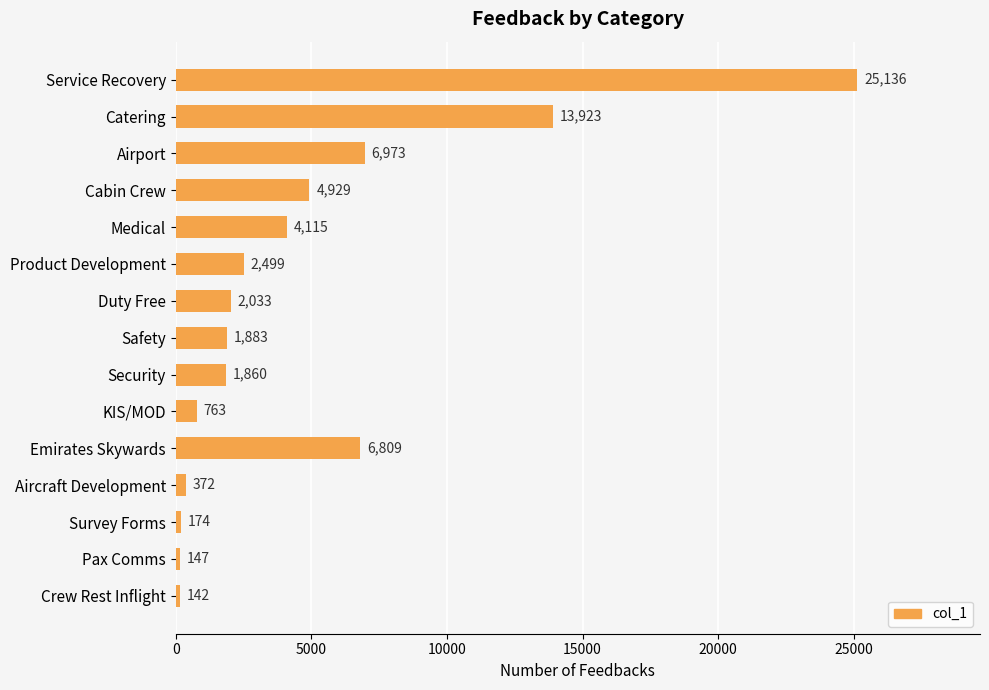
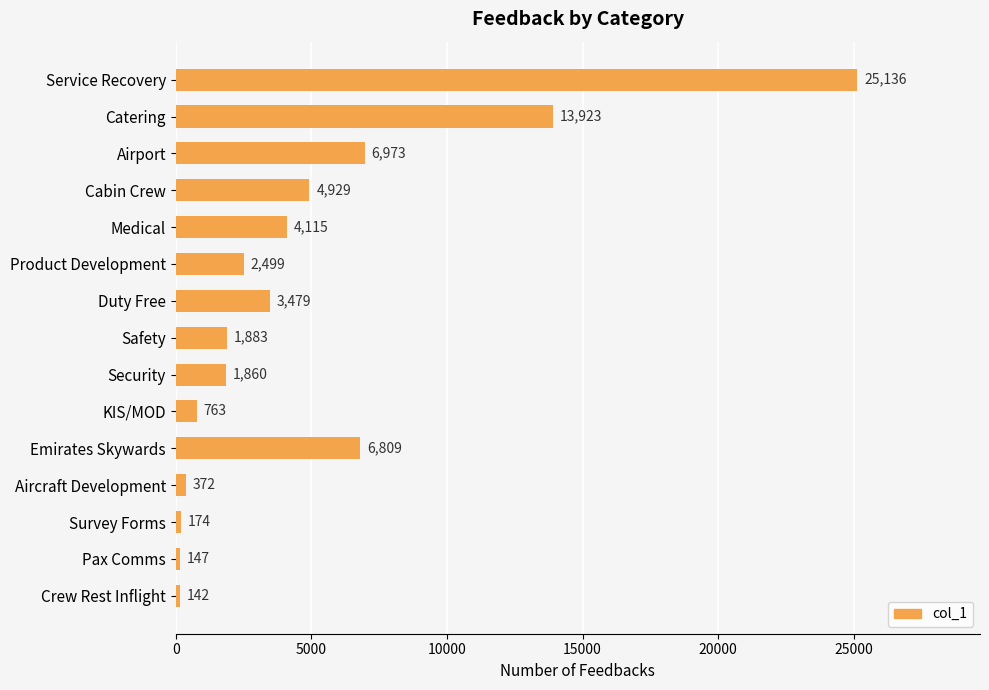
  {
    "Service Recovery": "25,136",
    "Catering": "13,923",
    "Airport": "6,973",
    "Cabin Crew": "4,929",
    "Medical": "4,115",
    "Product Development": "2,499",
-   "Duty Free": "2,033",
+   "Duty Free": "3,479",
    "Safety": "1,883",
    "Security": "1,860",
    "KIS/MOD": "763",
    "Emirates Skywards": "6,809",
    "Aircraft Development": "372",
    "Survey Forms": "174",
    "Pax Comms": "147",
    "Crew Rest Inflight": "142"
  }
